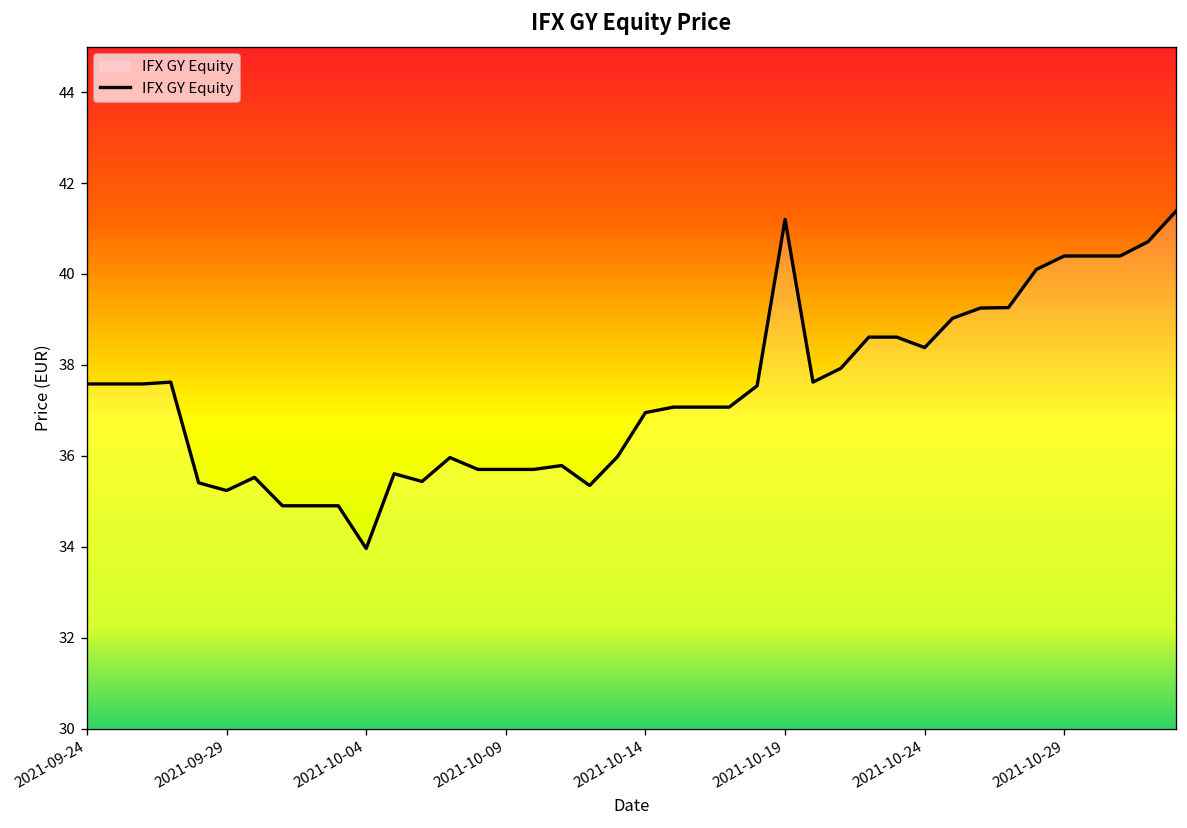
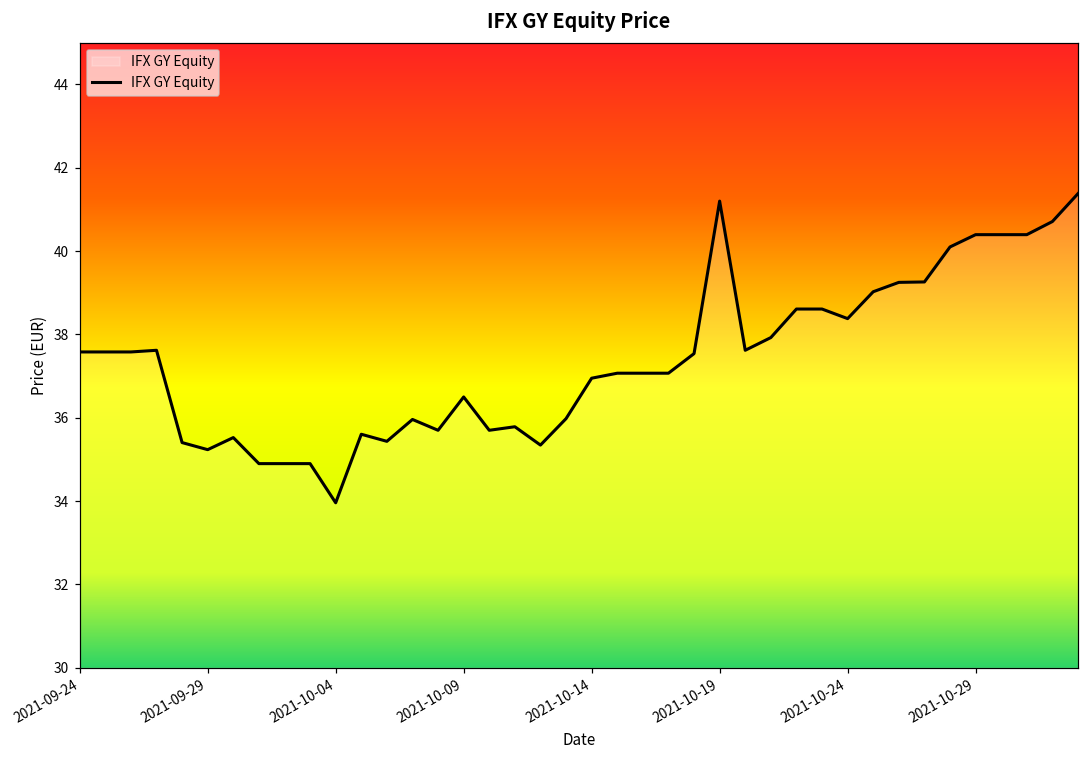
  {
    "2021-09-24": 37.6,
    "2021-09-29": 35.2,
    "2021-10-04": 34.0,
-   "2021-10-09": 35.7,
+   "2021-10-09": 36.5,
    "2021-10-14": 37.0,
    "2021-10-19": 41.2,
    "2021-10-24": 38.4,
    "2021-10-29": 40.4
  }
